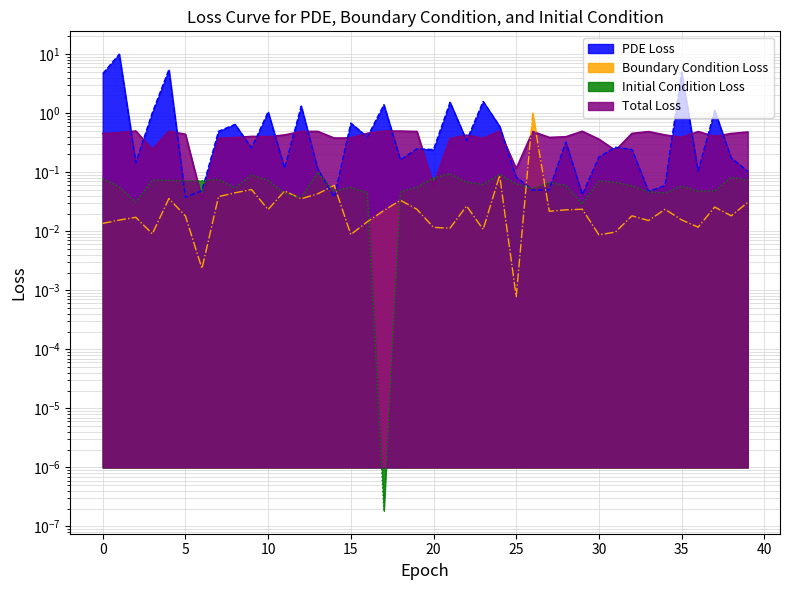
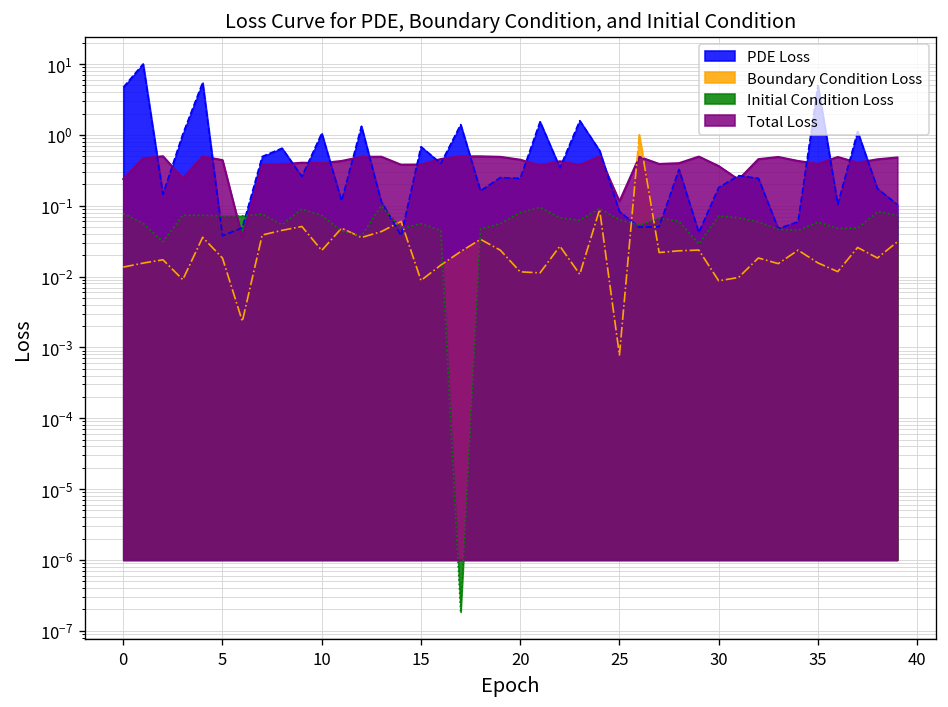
  {
    "Total Loss": {
-     "0": 0.5,
+     "0": 0.24,
      "5": 0.4,
      "10": 0.4,
      "15": 0.4,
-     "20": 0.06,
+     "20": 0.4,
      "25": 0.12,
      "30": 0.4,
      "35": 0.4
    },
    "PDE Loss": {
      "0": 5,
      "5": 0.04,
      "10": 1.1,
      "15": 0.7,
      "20": 0.24,
      "25": 0.08,
      "30": 0.18
    },
    "Boundary Condition Loss": {
      "0": 0.014,
      "5": 0.018,
      "10": 0.023,
      "15": 0.009,
      "20": 0.012,
      "25": 0.0008,
      "30": 0.009,
      "35": 0.016
    }
  }
